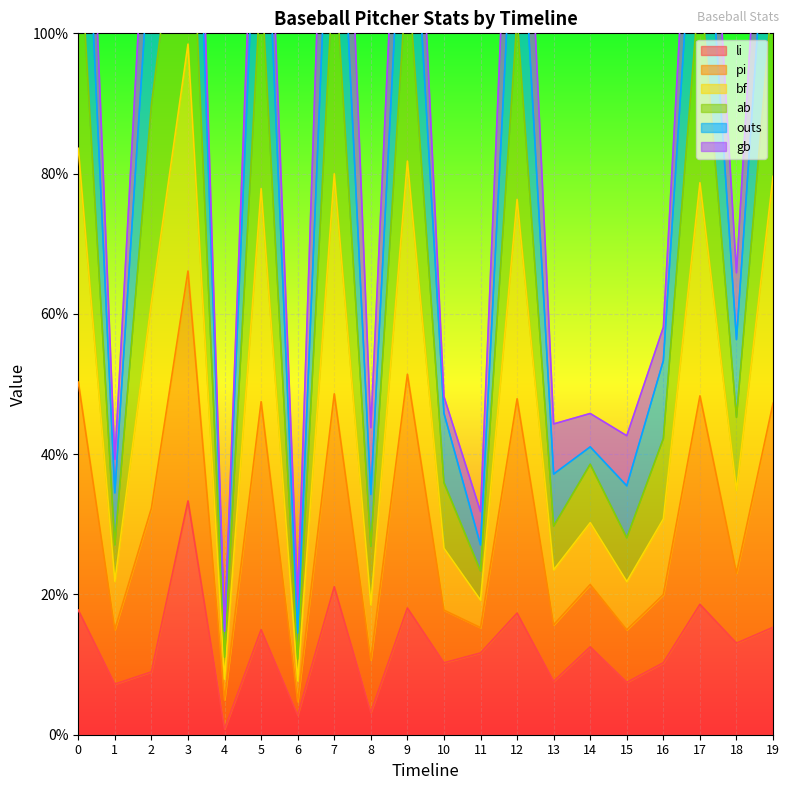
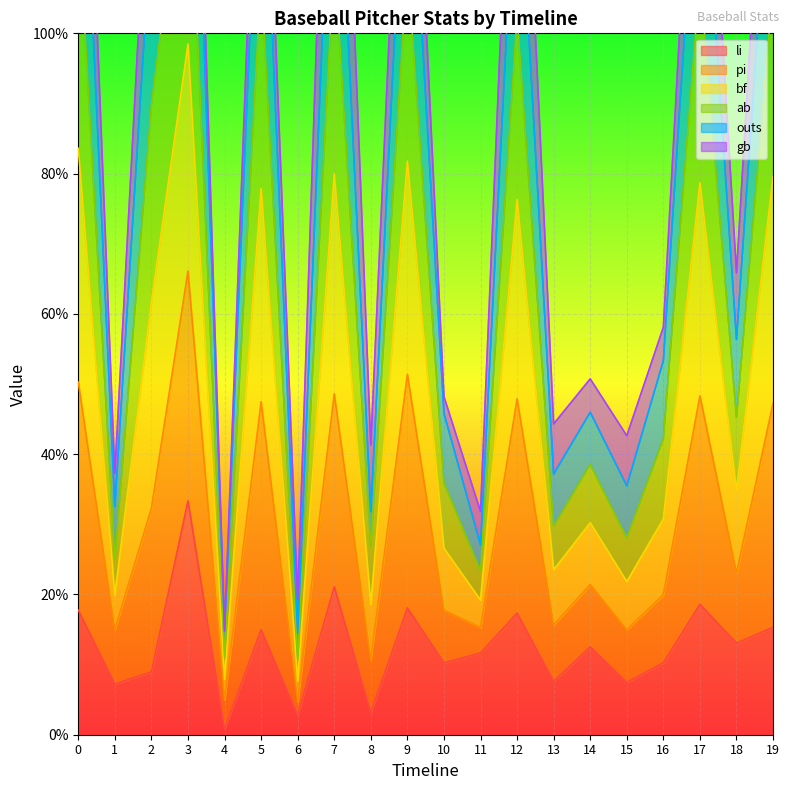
  {
    "li": {
      "0": "18%",
      "1": "7%",
      "2": "9%",
      "3": "33%",
      "4": "1%",
      "5": "15%",
      "6": "3%",
      "7": "21%",
      "8": "3%",
      "9": "18%",
      "10": "10%",
      "11": "12%",
      "12": "17%",
      "13": "8%",
      "14": "13%",
      "15": "7%",
      "16": "10%",
      "17": "19%",
      "18": "13%",
      "19": "15%"
    },
    "pi": {
      "0": "33%",
      "1": "8%",
      "2": "23%",
      "3": "33%",
      "4": "4%",
      "5": "33%",
      "6": "2%",
      "7": "28%",
      "8": "8%",
      "9": "33%",
      "10": "8%",
      "11": "4%",
      "12": "31%",
      "13": "8%",
      "14": "9%",
      "15": "8%",
      "16": "10%",
      "17": "30%",
      "18": "10%",
      "19": "32%"
    },
    "bf": {
      "0": "33%",
-     "1": "7%",
+     "1": "5%",
      "2": "29%",
      "3": "32%",
      "4": "3%",
      "5": "30%",
      "6": "3%",
      "7": "31%",
      "8": "8%",
      "9": "30%",
      "10": "9%",
      "11": "4%",
      "12": "28%",
      "13": "8%",
      "14": "9%",
      "15": "7%",
      "16": "11%",
      "17": "30%",
      "18": "12%",
      "19": "32%"
    },
    "ab": {
      "1": "5%",
      "2": "28%",
      "4": "3%",
      "6": "3%",
      "8": "8%",
      "10": "9%",
      "11": "4%",
      "13": "6%",
      "14": "8%",
      "15": "6%",
      "16": "11%",
      "18": "10%"
    },
    "outs": {
      "1": "7%",
      "6": "4%",
-     "8": "7%",
+     "8": "5%",
      "10": "10%",
      "11": "4%",
      "13": "7%",
-     "14": "2%",
+     "14": "7%",
      "15": "7%",
      "16": "11%",
      "18": "11%"
    },
    "gb": {
      "1": "5%",
      "6": "5%",
      "8": "10%",
      "10": "2%",
      "11": "5%",
      "13": "7%",
      "14": "5%",
      "15": "7%",
      "16": "5%",
      "18": "10%"
    }
  }
